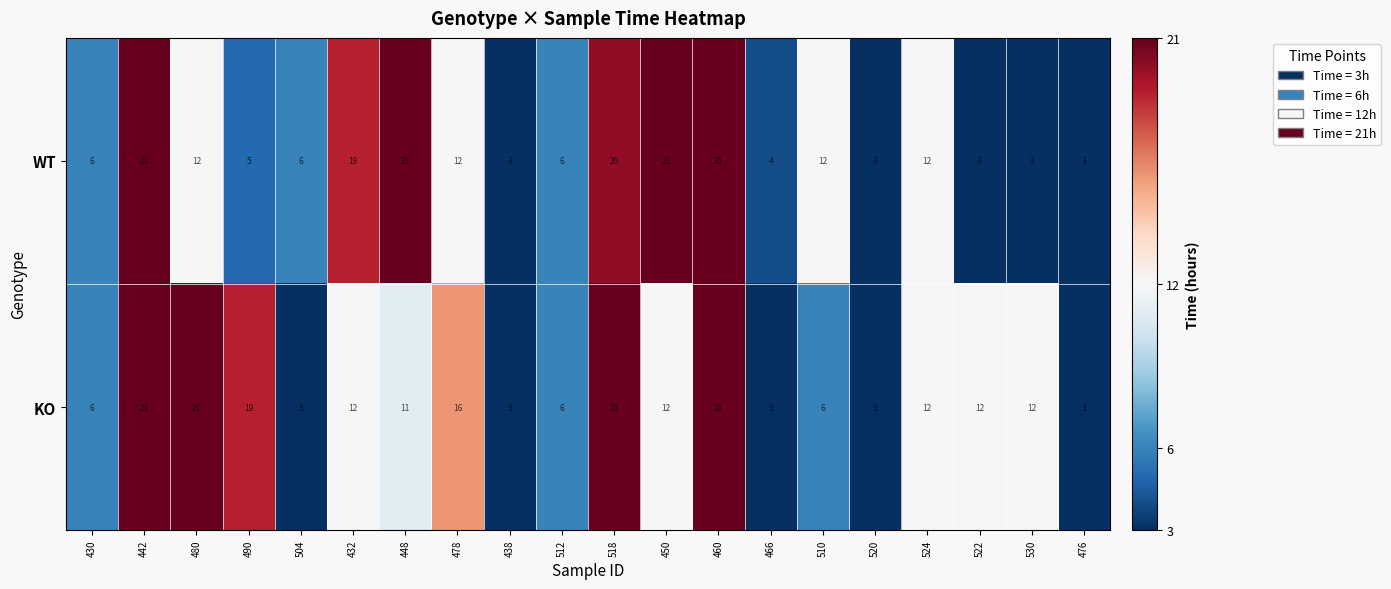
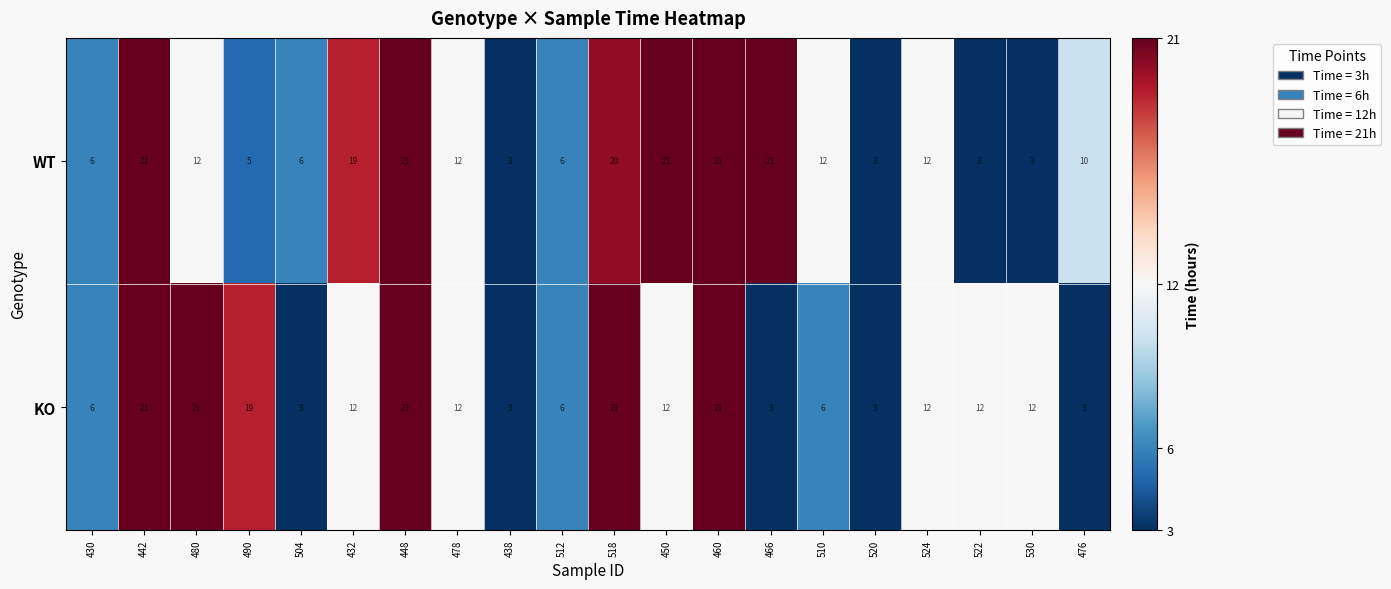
  {
    "WT": {
      "430": 6,
      "442": 21,
      "480": 12,
      "490": 5,
      "504": 6,
      "432": 19,
      "448": 21,
      "478": 12,
      "438": 3,
      "512": 6,
      "518": 20,
      "450": 21,
      "460": 21,
-     "466": 4,
+     "466": 21,
      "510": 12,
      "520": 3,
      "524": 12,
      "522": 3,
      "530": 3,
-     "476": 3
+     "476": 10
    },
    "KO": {
      "430": 6,
      "442": 21,
      "480": 21,
      "490": 19,
      "504": 3,
      "432": 12,
-     "448": 11,
-     "478": 16,
+     "448": 21,
+     "478": 12,
      "438": 3,
      "512": 6,
      "518": 21,
      "450": 12,
      "460": 21,
      "466": 3,
      "510": 6,
      "520": 3,
      "524": 12,
      "522": 12,
      "530": 12,
      "476": 3
    }
  }
